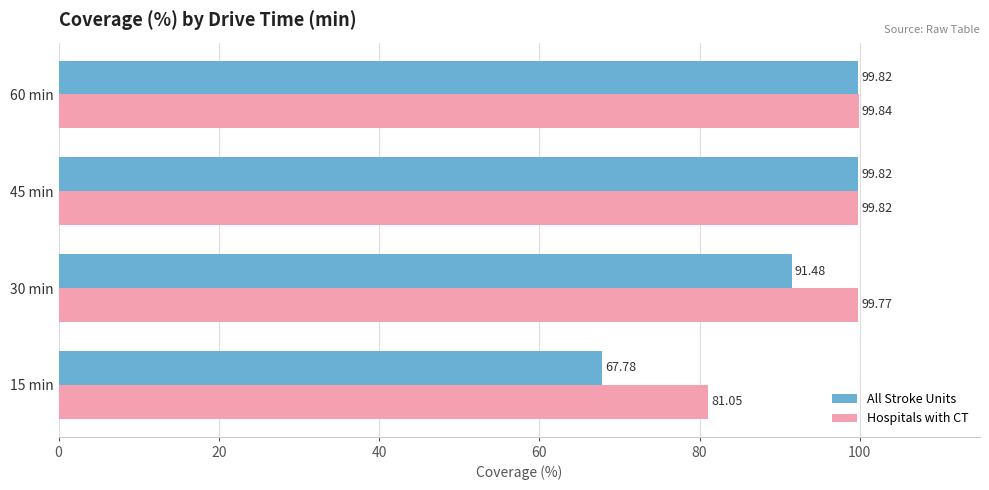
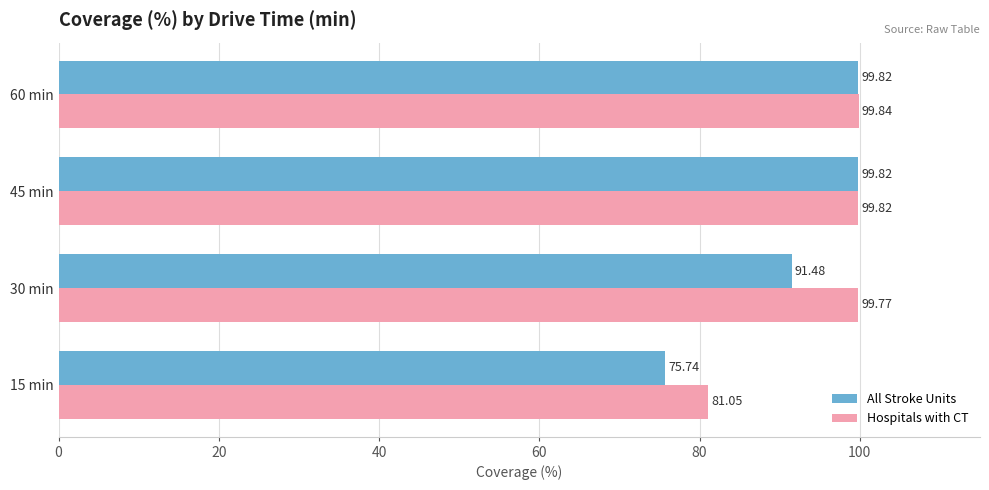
  {
    "All Stroke Units": {
      "60 min": 99.82,
      "45 min": 99.82,
      "30 min": 91.48,
-     "15 min": 67.78
+     "15 min": 75.74
    },
    "Hospitals with CT": {
      "60 min": 99.84,
      "45 min": 99.82,
      "30 min": 99.77,
      "15 min": 81.05
    }
  }
